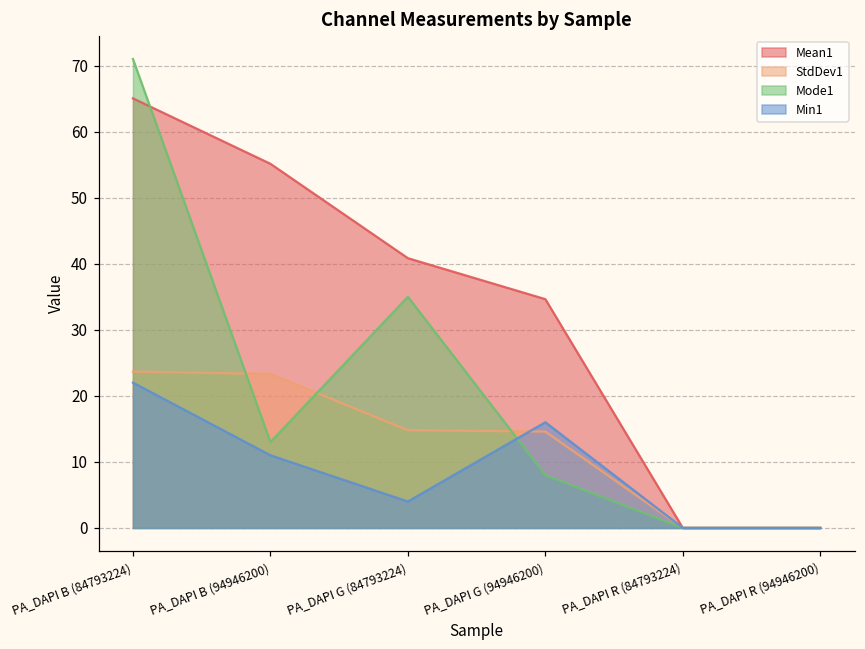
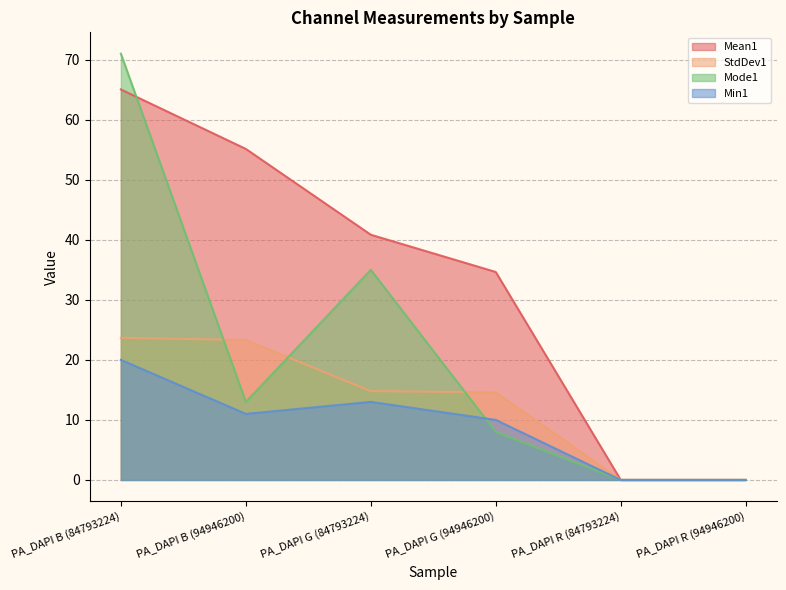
  {
    "Mode1": {
      "PA_DAPI B (84793224)": 71,
      "PA_DAPI B (94946200)": 13,
      "PA_DAPI G (84793224)": 35,
      "PA_DAPI G (94946200)": 8
    },
    "Min1": {
-     "PA_DAPI B (84793224)": 22,
+     "PA_DAPI B (84793224)": 20,
      "PA_DAPI B (94946200)": 11,
-     "PA_DAPI G (84793224)": 4,
-     "PA_DAPI G (94946200)": 16
+     "PA_DAPI G (84793224)": 13,
+     "PA_DAPI G (94946200)": 10
    }
  }
